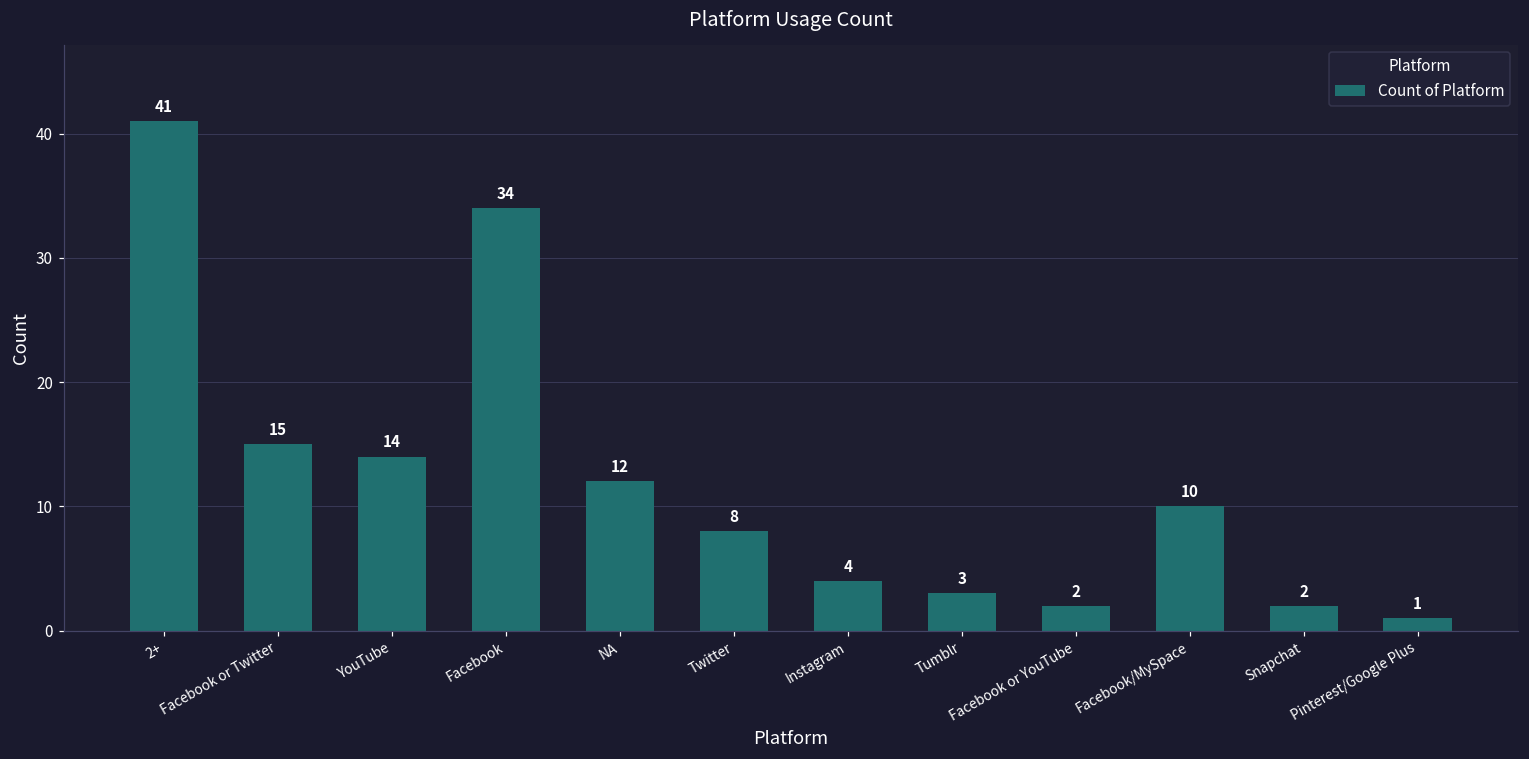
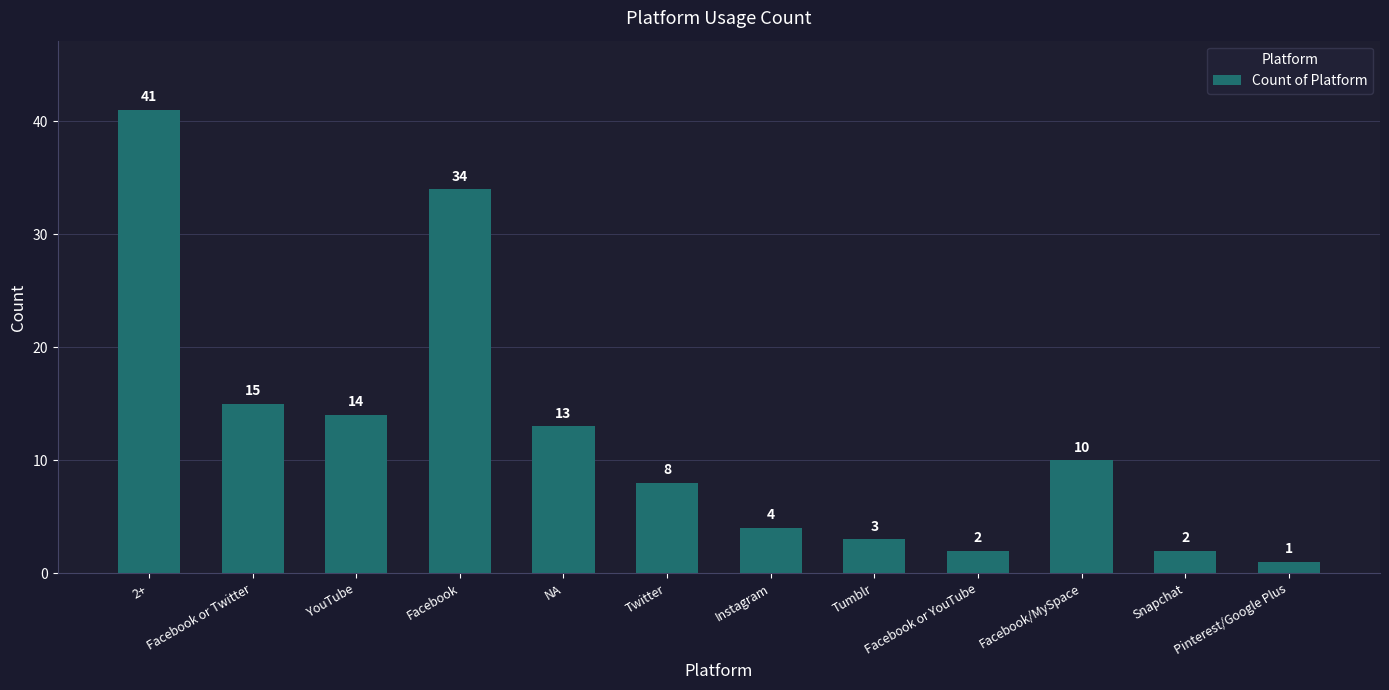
  {
    "2+": 41,
    "Facebook or Twitter": 15,
    "YouTube": 14,
    "Facebook": 34,
-   "NA": 12,
+   "NA": 13,
    "Twitter": 8,
    "Instagram": 4,
    "Tumblr": 3,
    "Facebook or YouTube": 2,
    "Facebook/MySpace": 10,
    "Snapchat": 2,
    "Pinterest/Google Plus": 1
  }
